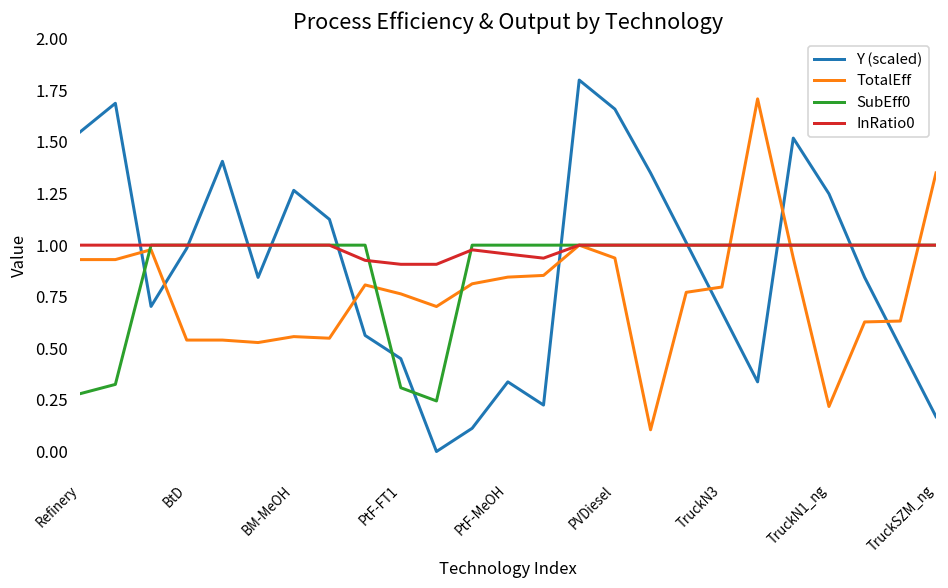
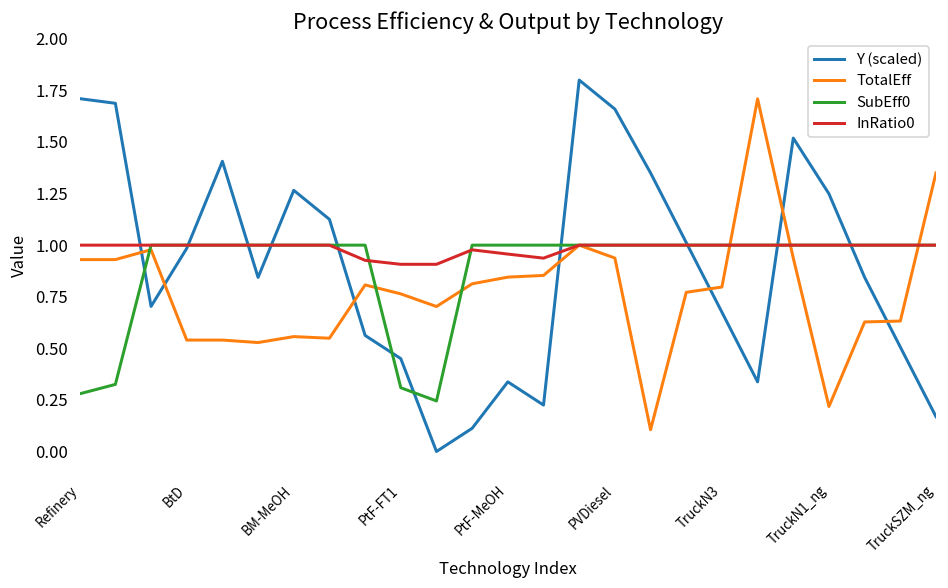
  {
    "Y (scaled)": {
-     "Refinery": 1.55,
+     "Refinery": 1.71,
      "BtD": 0.98,
      "BM-MeOH": 1.27,
      "PtF-FT1": 0.45,
      "PtF-MeOH": 0.34,
      "PVDiesel": 1.66,
      "TruckN3": 0.68,
      "TruckN1_ng": 1.25,
      "TruckSZM_ng": 0.17
    },
    "TotalEff": {
      "Refinery": 0.93,
      "BtD": 0.54,
      "BM-MeOH": 0.56,
      "PtF-FT1": 0.76,
      "PtF-MeOH": 0.85,
      "PVDiesel": 0.94,
      "TruckN3": 0.80,
      "TruckN1_ng": 0.22,
      "TruckSZM_ng": 1.35
    },
    "SubEff0": {
      "Refinery": 0.28,
      "PtF-FT1": 0.31,
      "PtF-MeOH": 1.00
    },
    "InRatio0": {
      "Refinery": 1.00,
      "PtF-FT1": 0.91,
      "PtF-MeOH": 0.96
    }
  }
